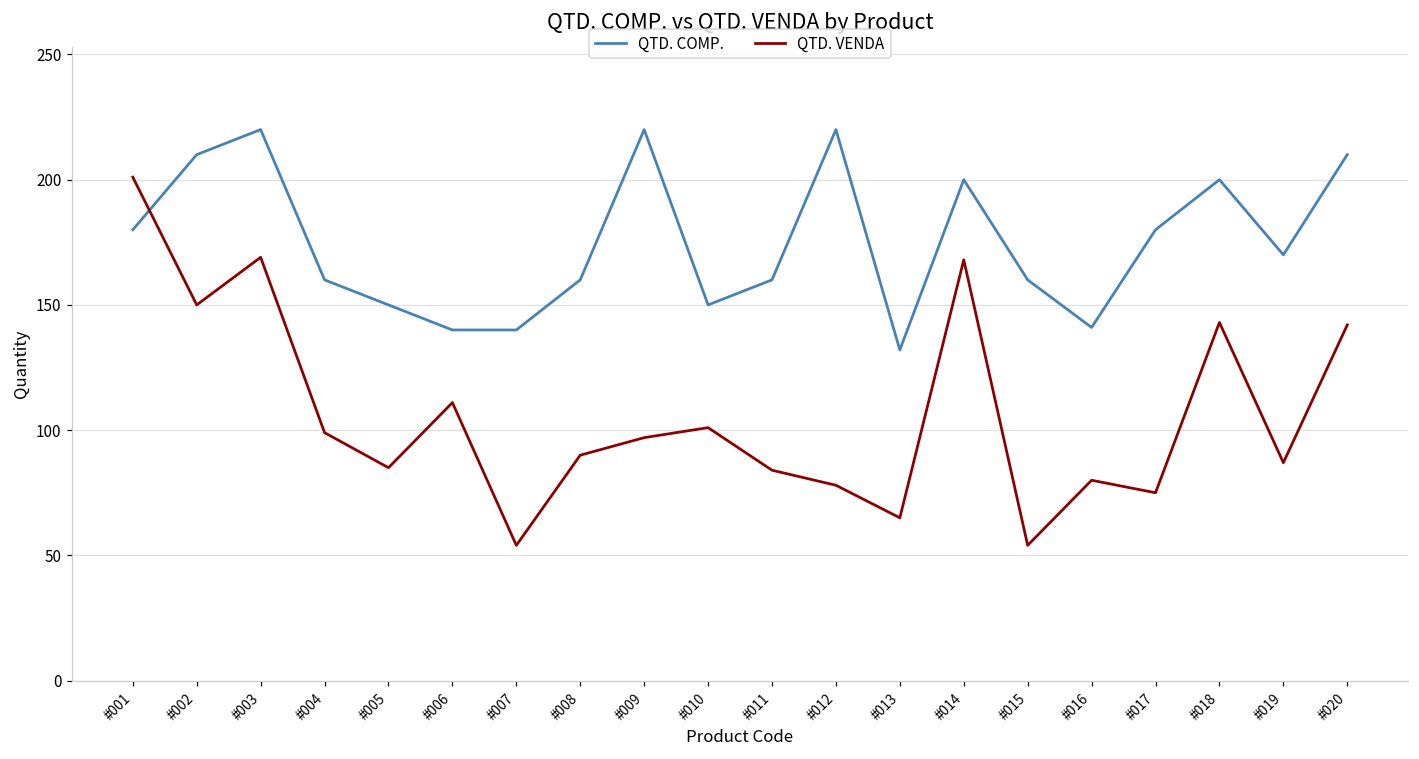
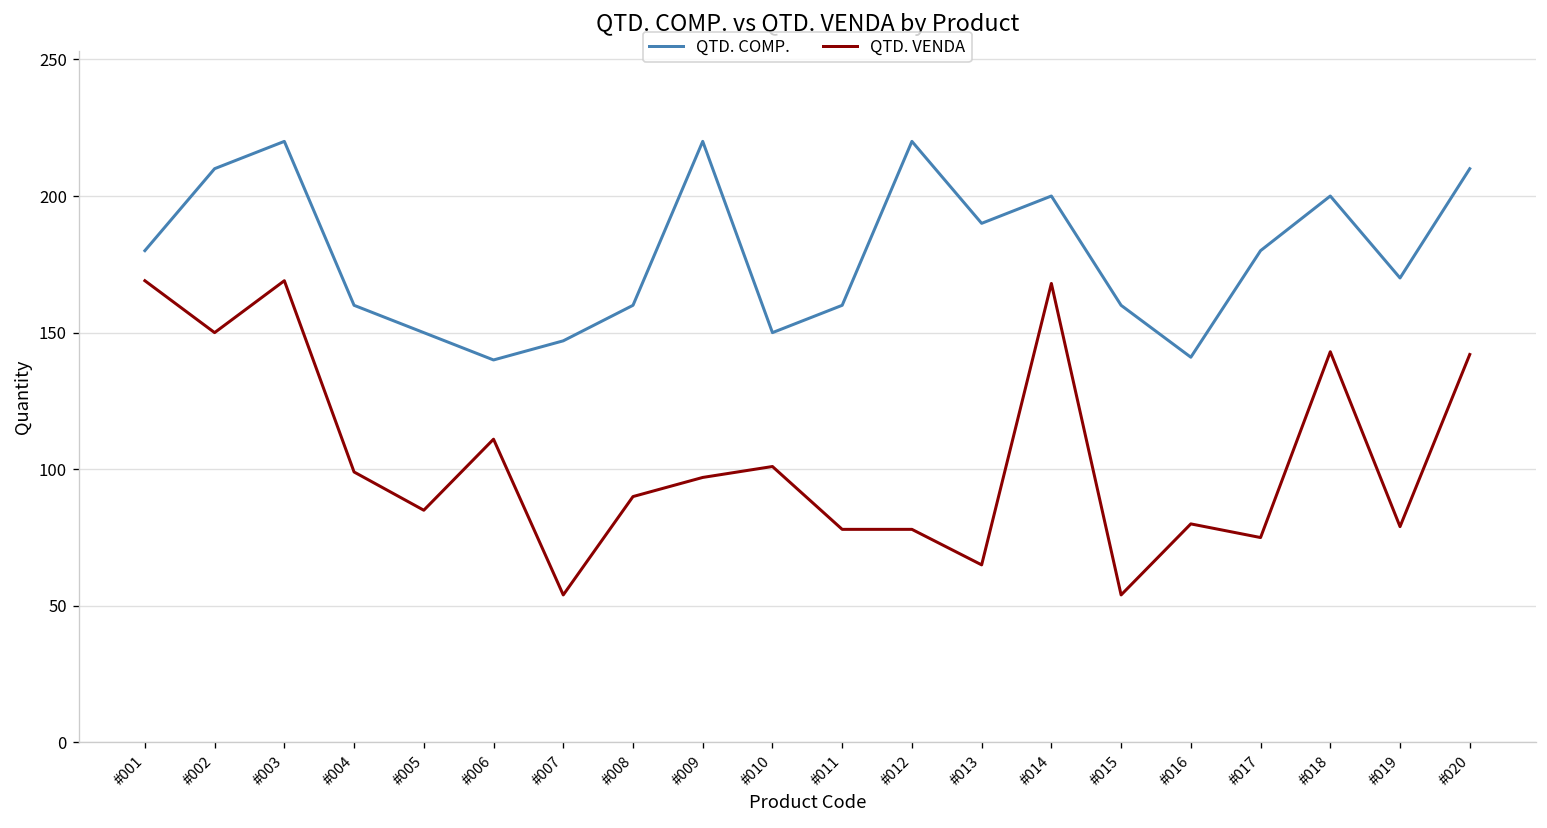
  {
    "QTD. COMP.": {
      "#001": 180,
      "#002": 210,
      "#003": 220,
      "#004": 160,
      "#005": 150,
      "#006": 140,
-     "#007": 140,
+     "#007": 147,
      "#008": 160,
      "#009": 220,
      "#010": 150,
      "#011": 160,
      "#012": 220,
-     "#013": 132,
+     "#013": 190,
      "#014": 200,
      "#015": 160,
      "#016": 141,
      "#017": 180,
      "#018": 200,
      "#019": 170,
      "#020": 210
    },
    "QTD. VENDA": {
-     "#001": 201,
+     "#001": 169,
      "#002": 150,
      "#003": 169,
      "#004": 99,
      "#005": 85,
      "#006": 111,
      "#007": 54,
      "#008": 90,
      "#009": 97,
      "#010": 101,
-     "#011": 84,
+     "#011": 78,
      "#012": 78,
      "#013": 65,
      "#014": 168,
      "#015": 54,
      "#016": 80,
      "#017": 75,
      "#018": 143,
-     "#019": 87,
+     "#019": 79,
      "#020": 142
    }
  }
